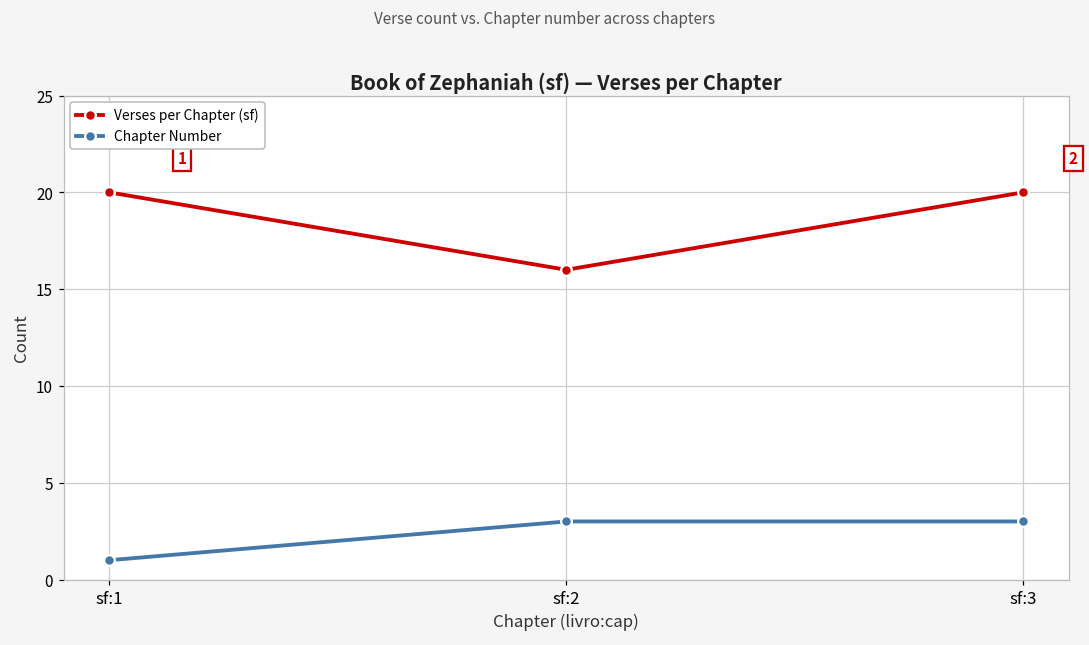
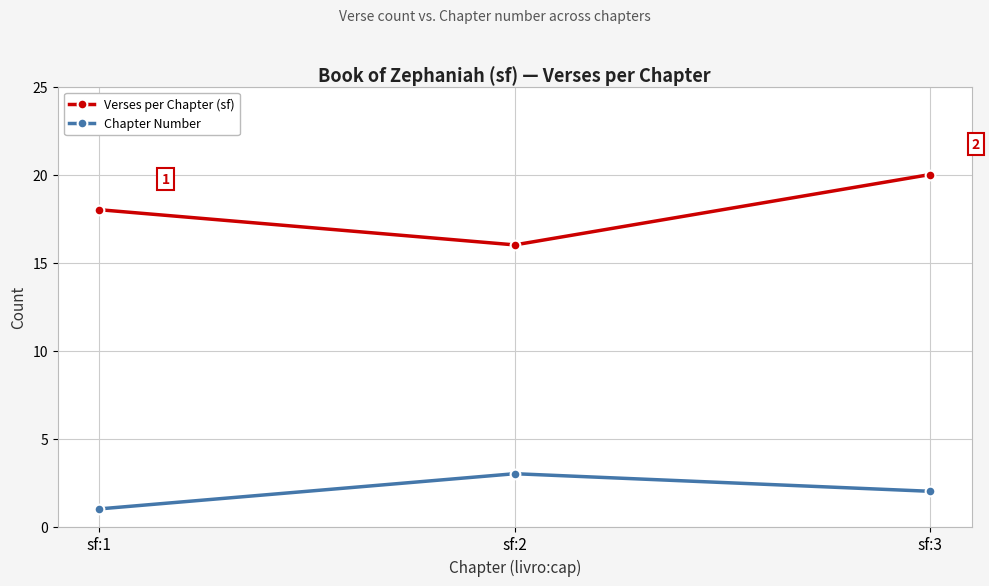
  {
    "Verses per Chapter (sf)": {
-     "sf:1": 20,
+     "sf:1": 18,
      "sf:2": 16,
      "sf:3": 20
    },
    "Chapter Number": {
      "sf:1": 1,
      "sf:2": 3,
-     "sf:3": 3
+     "sf:3": 2
    }
  }
